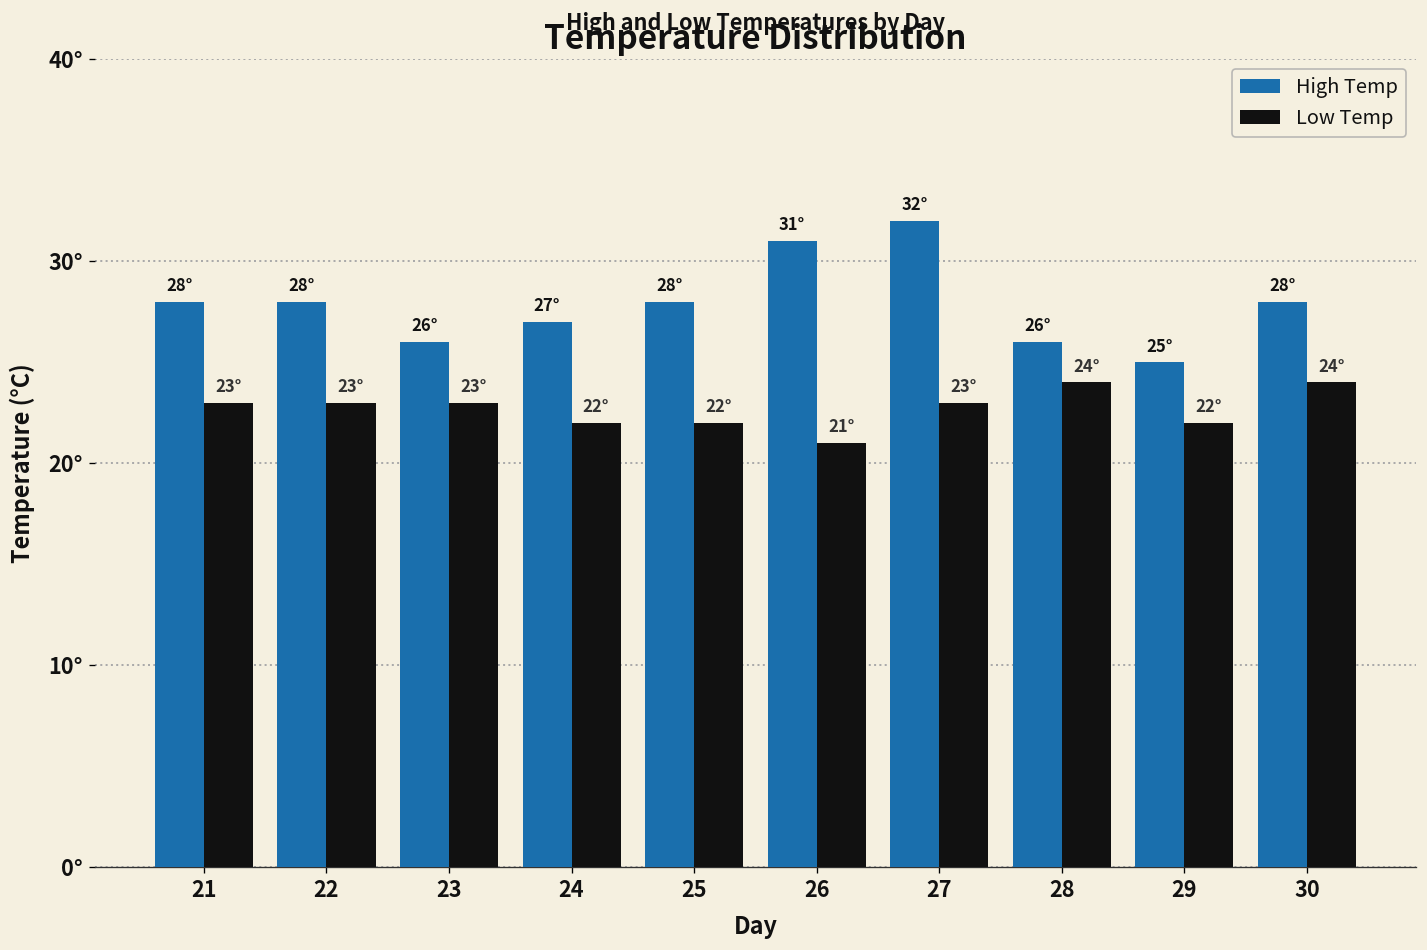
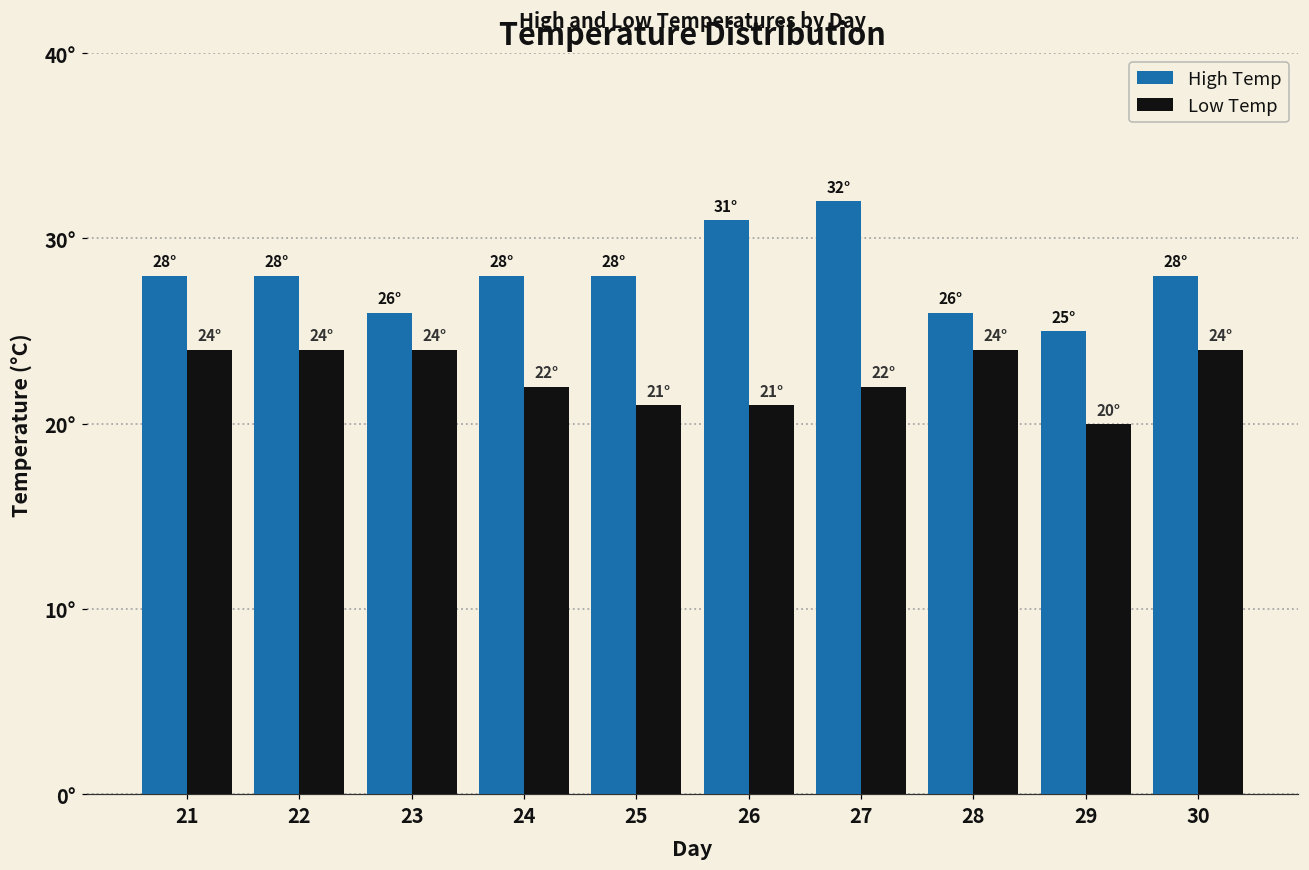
  {
    "High Temp": {
      "21": "28°",
      "22": "28°",
      "23": "26°",
-     "24": "27°",
+     "24": "28°",
      "25": "28°",
      "26": "31°",
      "27": "32°",
      "28": "26°",
      "29": "25°",
      "30": "28°"
    },
    "Low Temp": {
-     "21": "23°",
-     "22": "23°",
-     "23": "23°",
+     "21": "24°",
+     "22": "24°",
+     "23": "24°",
      "24": "22°",
-     "25": "22°",
+     "25": "21°",
      "26": "21°",
-     "27": "23°",
+     "27": "22°",
      "28": "24°",
-     "29": "22°",
+     "29": "20°",
      "30": "24°"
    }
  }
